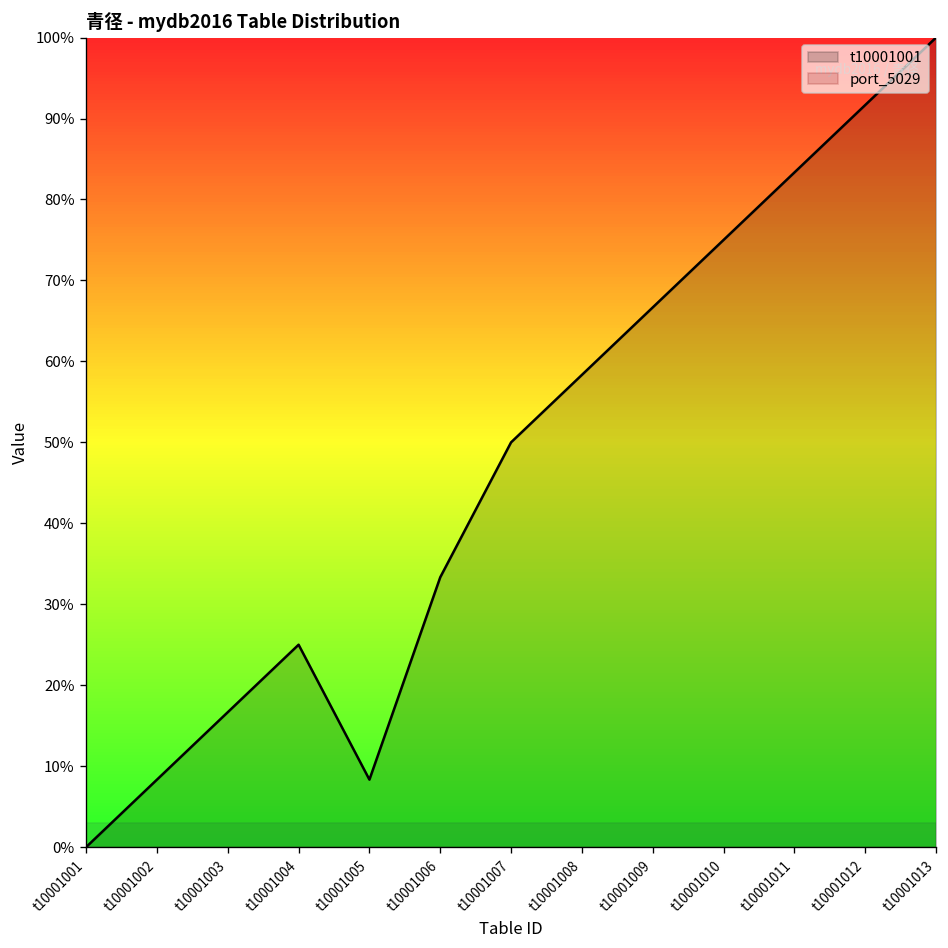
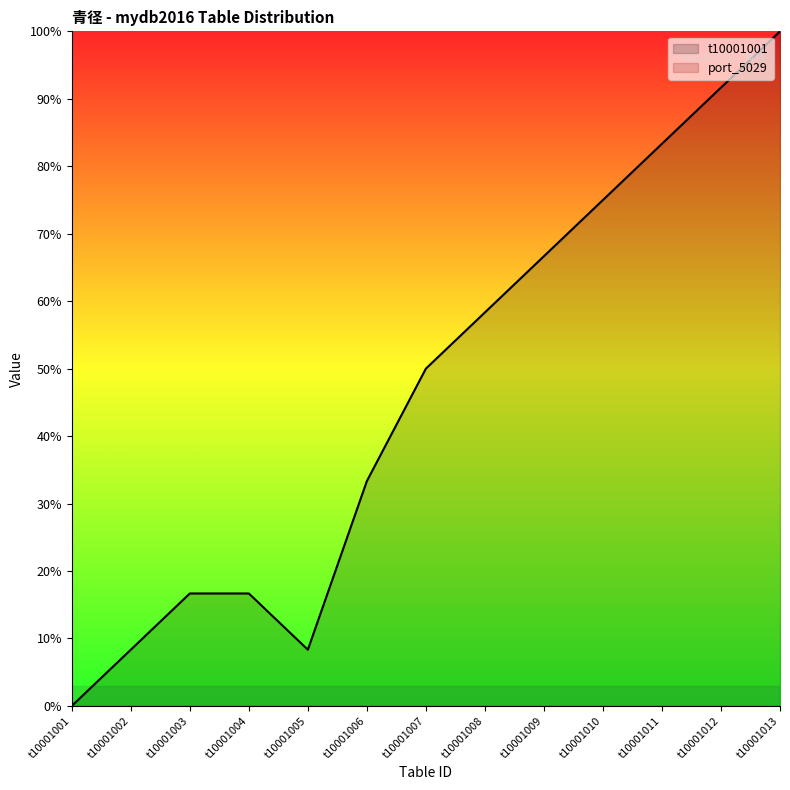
  {
    "t10001002": "8%",
    "t10001003": "17%",
-   "t10001004": "25%",
+   "t10001004": "17%",
    "t10001005": "8%",
    "t10001006": "33%",
    "t10001007": "50%",
    "t10001008": "58%",
    "t10001009": "67%",
    "t10001010": "75%",
    "t10001011": "83%",
    "t10001012": "92%",
    "t10001013": "100%"
  }
